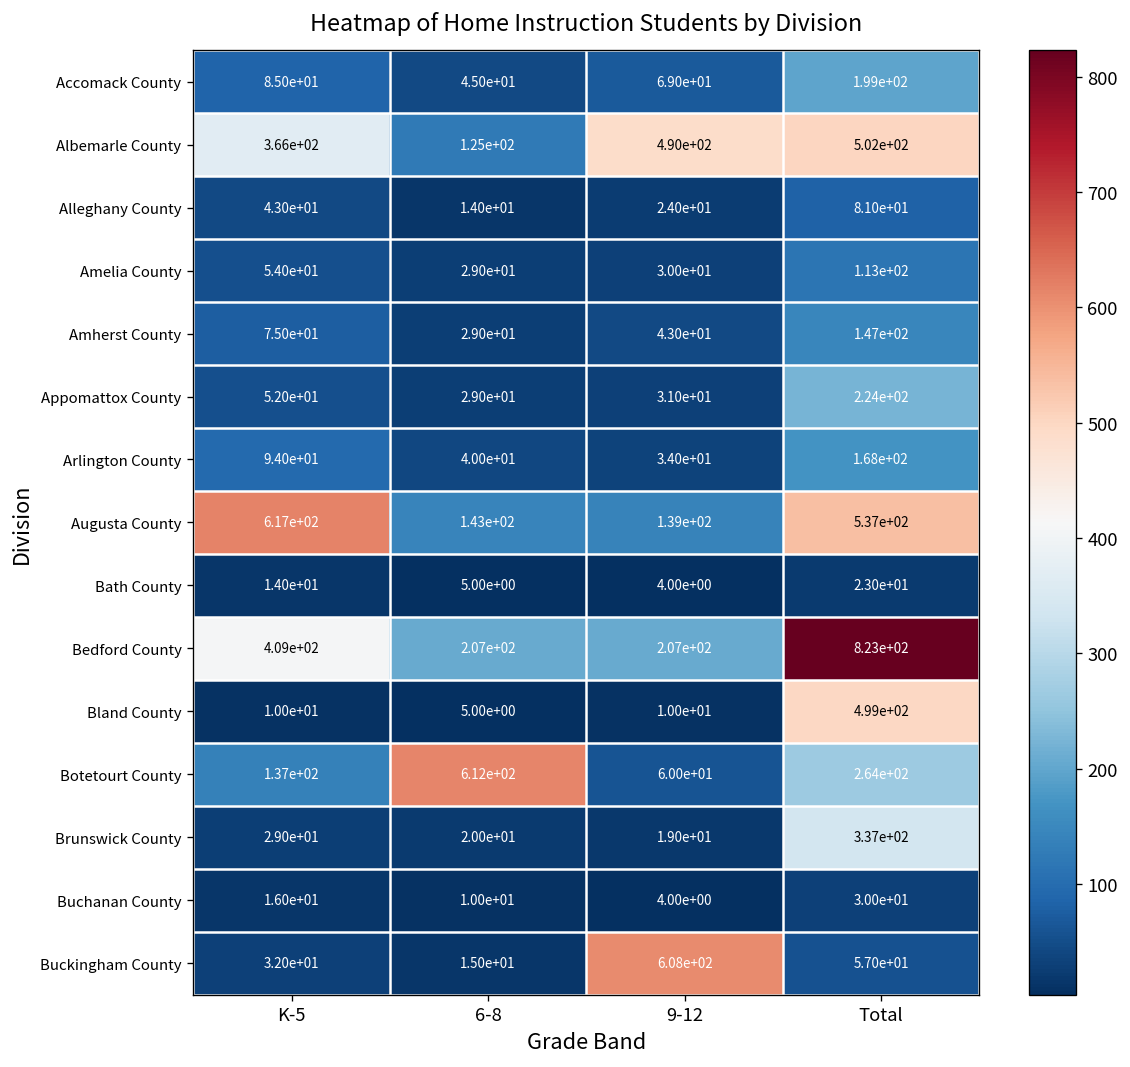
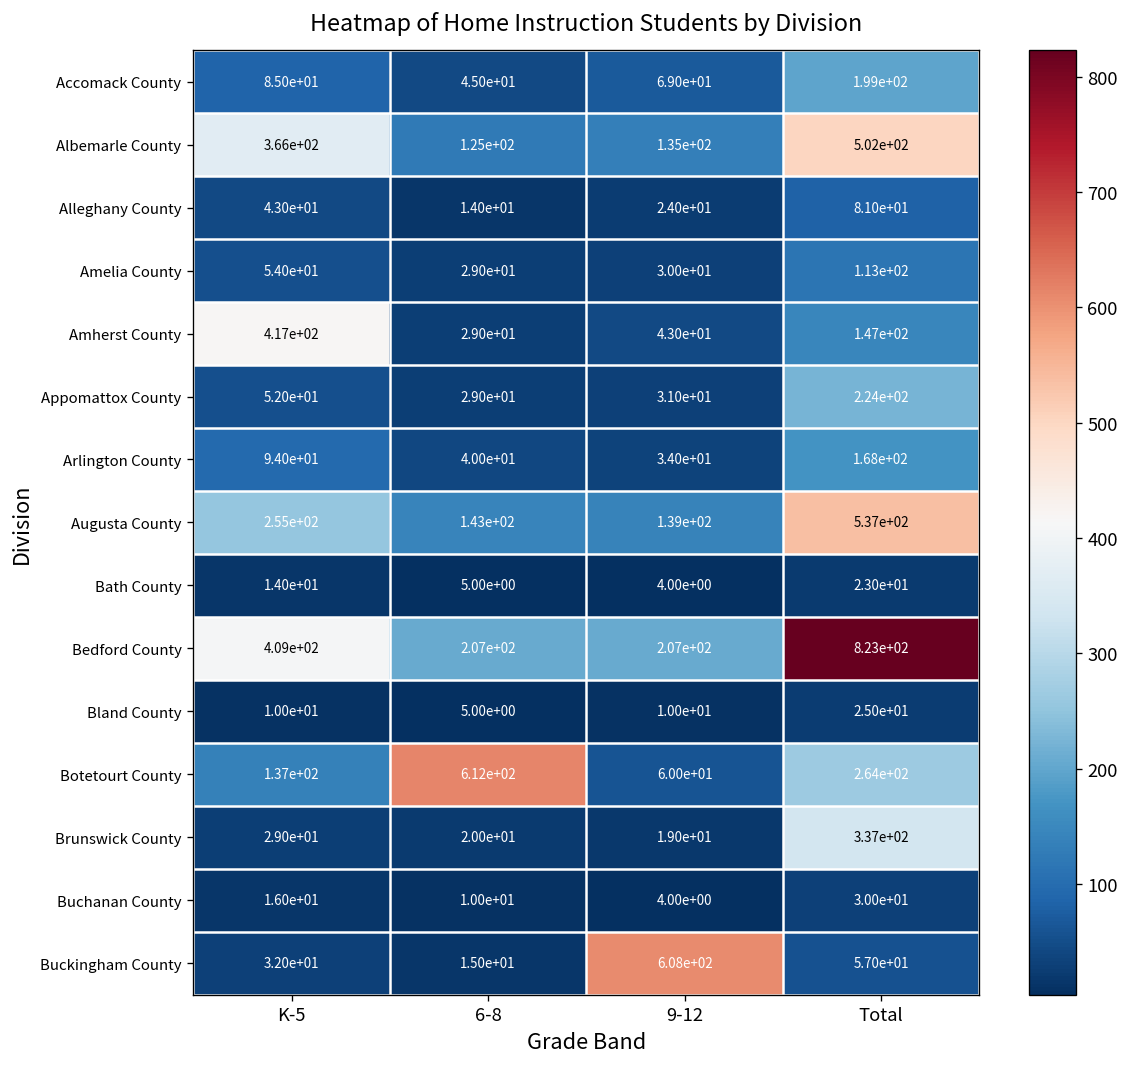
  {
    "Accomack County": {
      "K-5": "8.50e+01",
      "6-8": "4.50e+01",
      "9-12": "6.90e+01",
      "Total": "1.99e+02"
    },
    "Albemarle County": {
      "K-5": "3.66e+02",
      "6-8": "1.25e+02",
-     "9-12": "4.90e+02",
+     "9-12": "1.35e+02",
      "Total": "5.02e+02"
    },
    "Alleghany County": {
      "K-5": "4.30e+01",
      "6-8": "1.40e+01",
      "9-12": "2.40e+01",
      "Total": "8.10e+01"
    },
    "Amelia County": {
      "K-5": "5.40e+01",
      "6-8": "2.90e+01",
      "9-12": "3.00e+01",
      "Total": "1.13e+02"
    },
    "Amherst County": {
-     "K-5": "7.50e+01",
+     "K-5": "4.17e+02",
      "6-8": "2.90e+01",
      "9-12": "4.30e+01",
      "Total": "1.47e+02"
    },
    "Appomattox County": {
      "K-5": "5.20e+01",
      "6-8": "2.90e+01",
      "9-12": "3.10e+01",
      "Total": "2.24e+02"
    },
    "Arlington County": {
      "K-5": "9.40e+01",
      "6-8": "4.00e+01",
      "9-12": "3.40e+01",
      "Total": "1.68e+02"
    },
    "Augusta County": {
-     "K-5": "6.17e+02",
+     "K-5": "2.55e+02",
      "6-8": "1.43e+02",
      "9-12": "1.39e+02",
      "Total": "5.37e+02"
    },
    "Bath County": {
      "K-5": "1.40e+01",
      "6-8": "5.00e+00",
      "9-12": "4.00e+00",
      "Total": "2.30e+01"
    },
    "Bedford County": {
      "K-5": "4.09e+02",
      "6-8": "2.07e+02",
      "9-12": "2.07e+02",
      "Total": "8.23e+02"
    },
    "Bland County": {
      "K-5": "1.00e+01",
      "6-8": "5.00e+00",
      "9-12": "1.00e+01",
-     "Total": "4.99e+02"
+     "Total": "2.50e+01"
    },
    "Botetourt County": {
      "K-5": "1.37e+02",
      "6-8": "6.12e+02",
      "9-12": "6.00e+01",
      "Total": "2.64e+02"
    },
    "Brunswick County": {
      "K-5": "2.90e+01",
      "6-8": "2.00e+01",
      "9-12": "1.90e+01",
      "Total": "3.37e+02"
    },
    "Buchanan County": {
      "K-5": "1.60e+01",
      "6-8": "1.00e+01",
      "9-12": "4.00e+00",
      "Total": "3.00e+01"
    },
    "Buckingham County": {
      "K-5": "3.20e+01",
      "6-8": "1.50e+01",
      "9-12": "6.08e+02",
      "Total": "5.70e+01"
    }
  }
